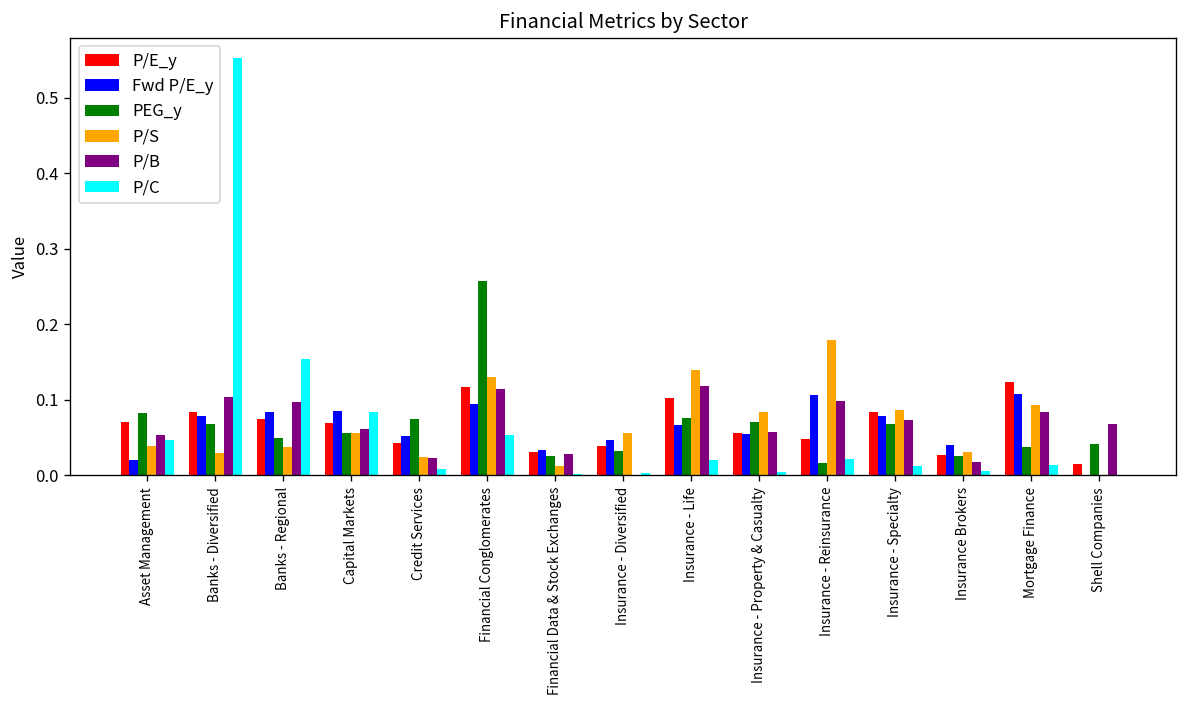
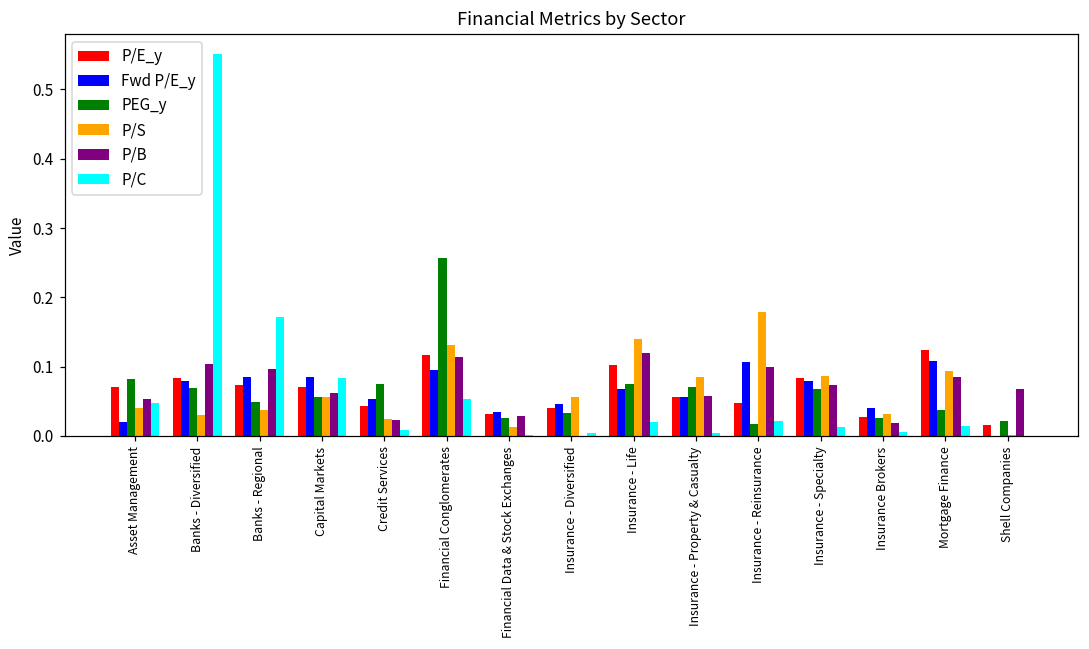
  {
    "P/E_y": {
      "Asset Management": 0.07,
      "Banks - Diversified": 0.08,
      "Banks - Regional": 0.07,
      "Capital Markets": 0.07,
      "Credit Services": 0.04,
      "Financial Conglomerates": 0.12,
      "Financial Data & Stock Exchanges": 0.03,
      "Insurance - Diversified": 0.04,
      "Insurance - Life": 0.10,
      "Insurance - Property & Casualty": 0.06,
      "Insurance - Reinsurance": 0.05,
      "Insurance - Specialty": 0.08,
      "Insurance Brokers": 0.03,
      "Mortgage Finance": 0.12,
      "Shell Companies": 0.02
    },
    "Fwd P/E_y": {
      "Asset Management": 0.02,
      "Banks - Diversified": 0.08,
      "Banks - Regional": 0.08,
      "Capital Markets": 0.09,
      "Credit Services": 0.05,
      "Financial Conglomerates": 0.09,
      "Financial Data & Stock Exchanges": 0.03,
      "Insurance - Diversified": 0.05,
      "Insurance - Life": 0.07,
      "Insurance - Property & Casualty": 0.06,
      "Insurance - Reinsurance": 0.11,
      "Insurance - Specialty": 0.08,
      "Insurance Brokers": 0.04,
      "Mortgage Finance": 0.11
    },
    "PEG_y": {
      "Asset Management": 0.08,
      "Banks - Diversified": 0.07,
      "Banks - Regional": 0.05,
      "Capital Markets": 0.06,
      "Credit Services": 0.07,
      "Financial Conglomerates": 0.26,
      "Financial Data & Stock Exchanges": 0.03,
      "Insurance - Diversified": 0.03,
      "Insurance - Life": 0.08,
      "Insurance - Property & Casualty": 0.07,
      "Insurance - Reinsurance": 0.02,
      "Insurance - Specialty": 0.07,
      "Insurance Brokers": 0.03,
      "Mortgage Finance": 0.04,
-     "Shell Companies": 0.04
+     "Shell Companies": 0.02
    },
    "P/S": {
      "Asset Management": 0.04,
      "Banks - Diversified": 0.03,
      "Banks - Regional": 0.04,
      "Capital Markets": 0.06,
      "Credit Services": 0.02,
      "Financial Conglomerates": 0.13,
      "Financial Data & Stock Exchanges": 0.01,
      "Insurance - Diversified": 0.06,
      "Insurance - Life": 0.14,
      "Insurance - Property & Casualty": 0.08,
      "Insurance - Reinsurance": 0.18,
      "Insurance - Specialty": 0.09,
      "Insurance Brokers": 0.03,
      "Mortgage Finance": 0.09
    },
    "P/B": {
      "Asset Management": 0.05,
      "Banks - Diversified": 0.10,
      "Banks - Regional": 0.10,
      "Capital Markets": 0.06,
      "Credit Services": 0.02,
      "Financial Conglomerates": 0.11,
      "Financial Data & Stock Exchanges": 0.03,
      "Insurance - Diversified": 0.00,
      "Insurance - Life": 0.12,
      "Insurance - Property & Casualty": 0.06,
      "Insurance - Reinsurance": 0.10,
      "Insurance - Specialty": 0.07,
      "Insurance Brokers": 0.02,
      "Mortgage Finance": 0.08,
      "Shell Companies": 0.07
    },
    "P/C": {
      "Asset Management": 0.05,
      "Banks - Diversified": 0.55,
-     "Banks - Regional": 0.15,
+     "Banks - Regional": 0.17,
      "Capital Markets": 0.08,
      "Credit Services": 0.01,
      "Financial Conglomerates": 0.05,
      "Insurance - Life": 0.02,
      "Insurance - Property & Casualty": 0.00,
      "Insurance - Reinsurance": 0.02,
      "Insurance - Specialty": 0.01,
      "Insurance Brokers": 0.01,
      "Mortgage Finance": 0.01
    }
  }
